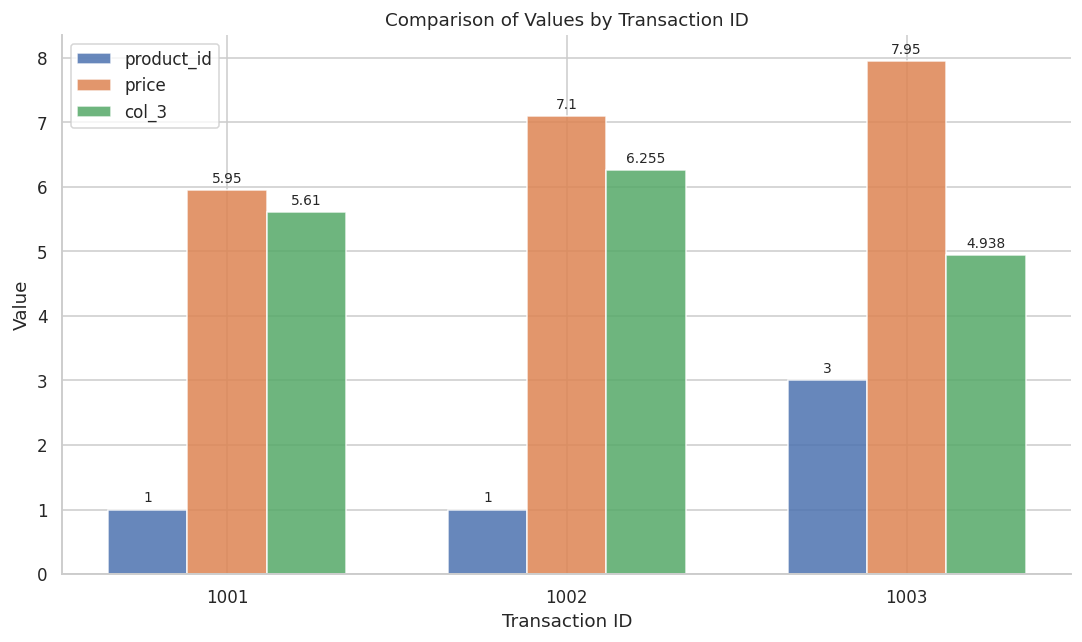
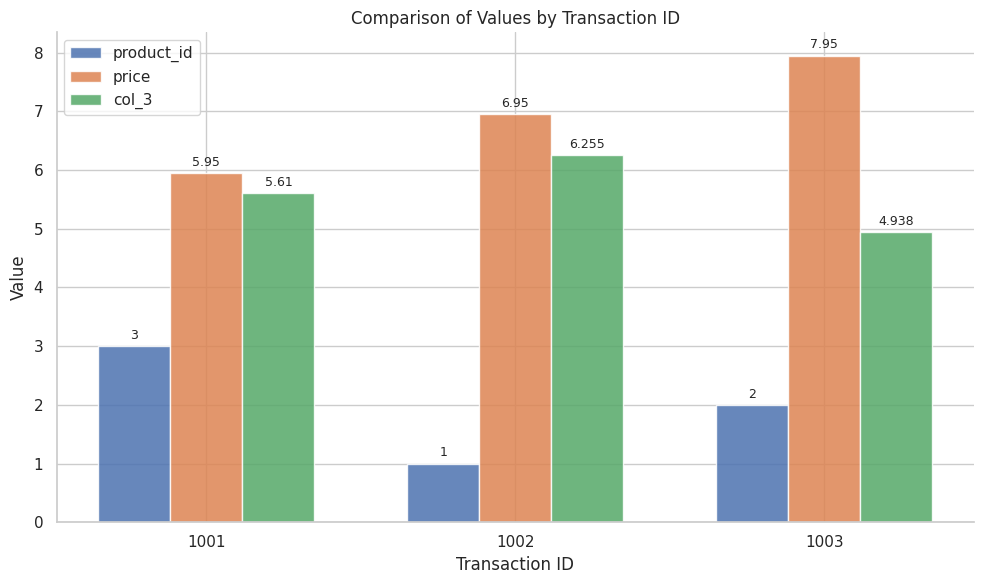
  {
    "product_id": {
-     "1001": 1,
+     "1001": 3,
      "1002": 1,
-     "1003": 3
+     "1003": 2
    },
    "price": {
      "1001": 5.95,
-     "1002": 7.1,
+     "1002": 6.95,
      "1003": 7.95
    },
    "col_3": {
      "1001": 5.61,
      "1002": 6.255,
      "1003": 4.938
    }
  }
